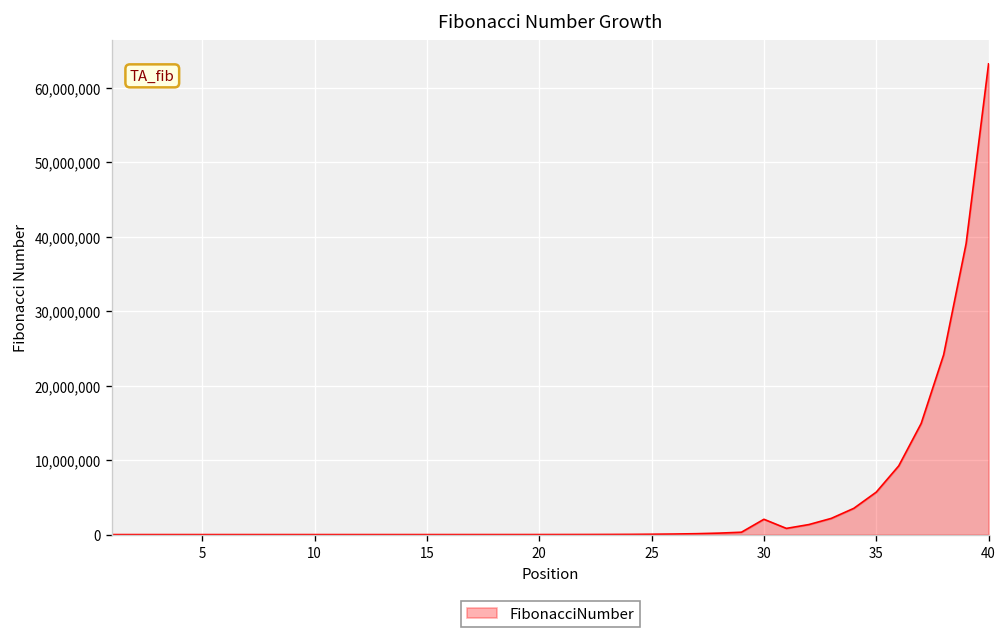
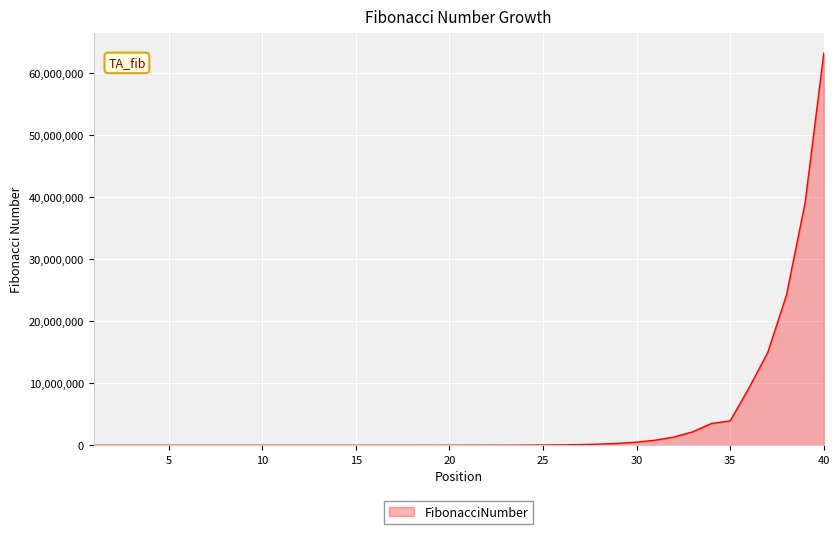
  {
    "5": "0",
    "10": "0",
    "15": "0",
    "20": "0",
    "25": "0",
-   "30": "2,000,000",
-   "35": "6,000,000",
+   "30": "1,000,000",
+   "35": "4,000,000",
    "40": "63,000,000"
  }
